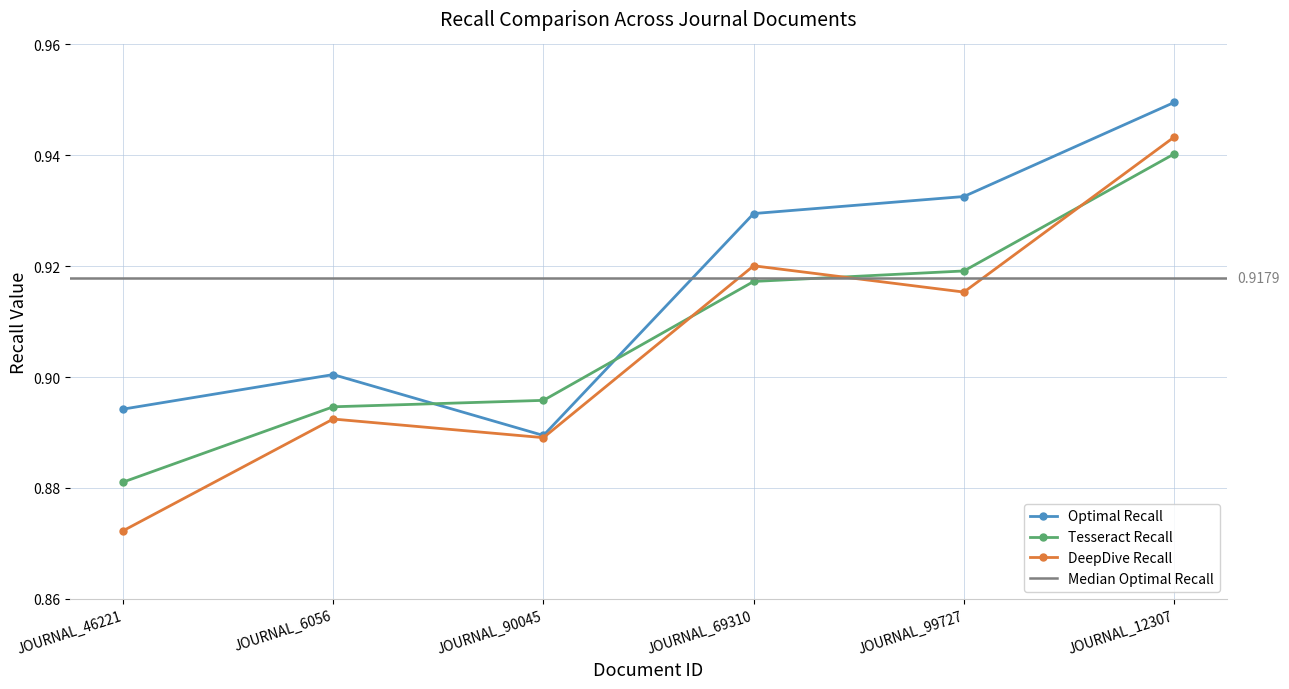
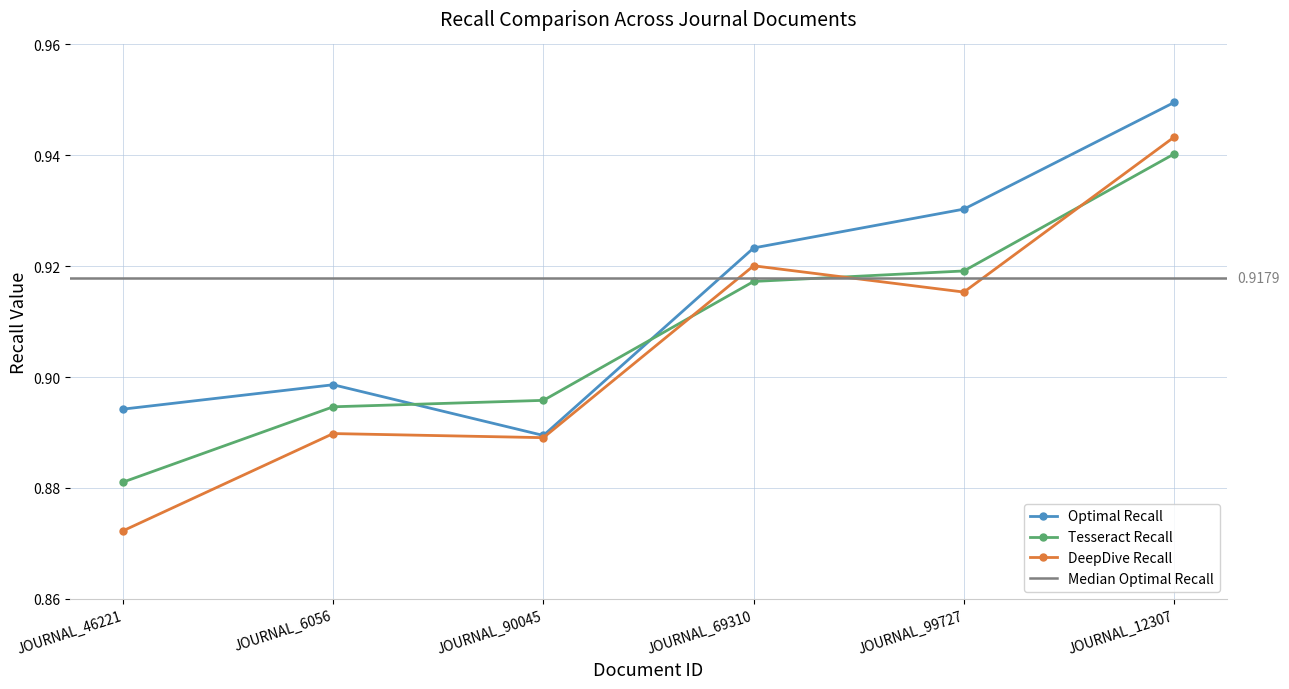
  {
    "Optimal Recall": {
      "JOURNAL_46221": 0.894,
-     "JOURNAL_6056": 0.900,
-     "JOURNAL_69310": 0.929,
-     "JOURNAL_99727": 0.933,
+     "JOURNAL_6056": 0.899,
+     "JOURNAL_69310": 0.923,
+     "JOURNAL_99727": 0.930,
      "JOURNAL_12307": 0.950
    },
    "Tesseract Recall": {
      "JOURNAL_46221": 0.881,
      "JOURNAL_6056": 0.895,
      "JOURNAL_90045": 0.896,
      "JOURNAL_69310": 0.917,
      "JOURNAL_99727": 0.919,
      "JOURNAL_12307": 0.940
    },
    "DeepDive Recall": {
      "JOURNAL_46221": 0.872,
-     "JOURNAL_6056": 0.892,
+     "JOURNAL_6056": 0.890,
      "JOURNAL_69310": 0.920,
      "JOURNAL_99727": 0.915,
      "JOURNAL_12307": 0.943
    }
  }
